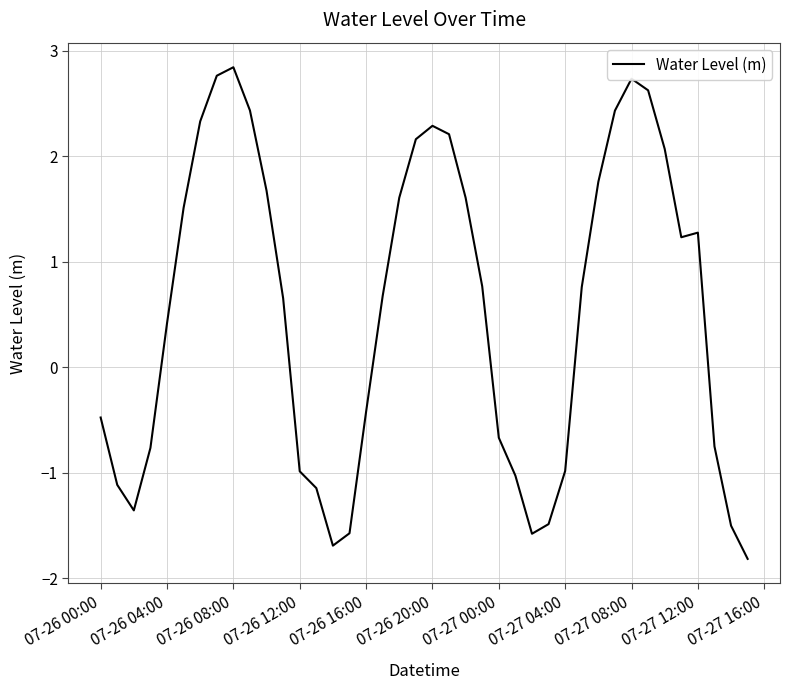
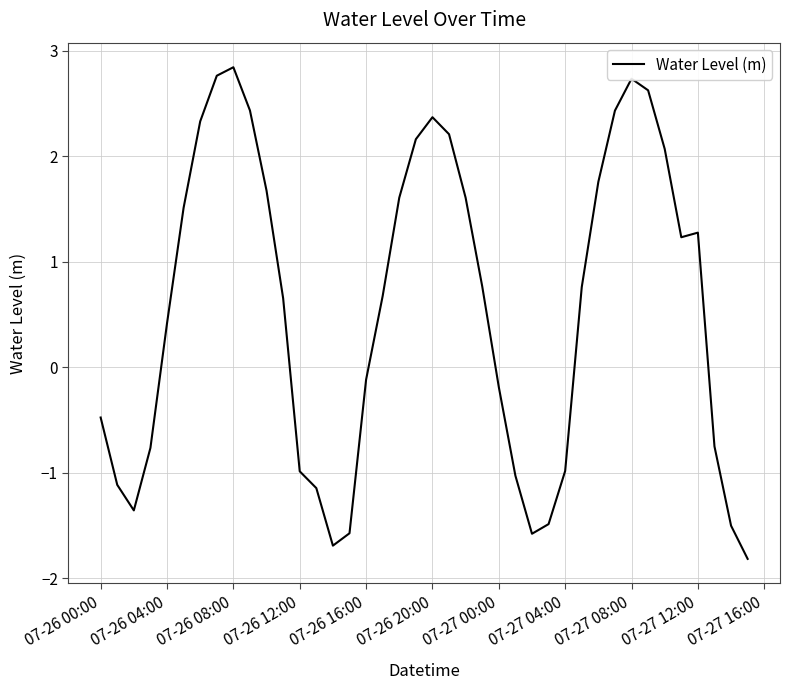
  {
    "07-26 00:00": -0.48,
    "07-26 04:00": 0.41,
    "07-26 08:00": 2.84,
    "07-26 12:00": -0.99,
-   "07-26 16:00": -0.42,
-   "07-26 20:00": 2.29,
-   "07-27 00:00": -0.67,
+   "07-26 16:00": -0.12,
+   "07-26 20:00": 2.37,
+   "07-27 00:00": -0.19,
    "07-27 04:00": -0.99,
    "07-27 12:00": 1.28
  }
